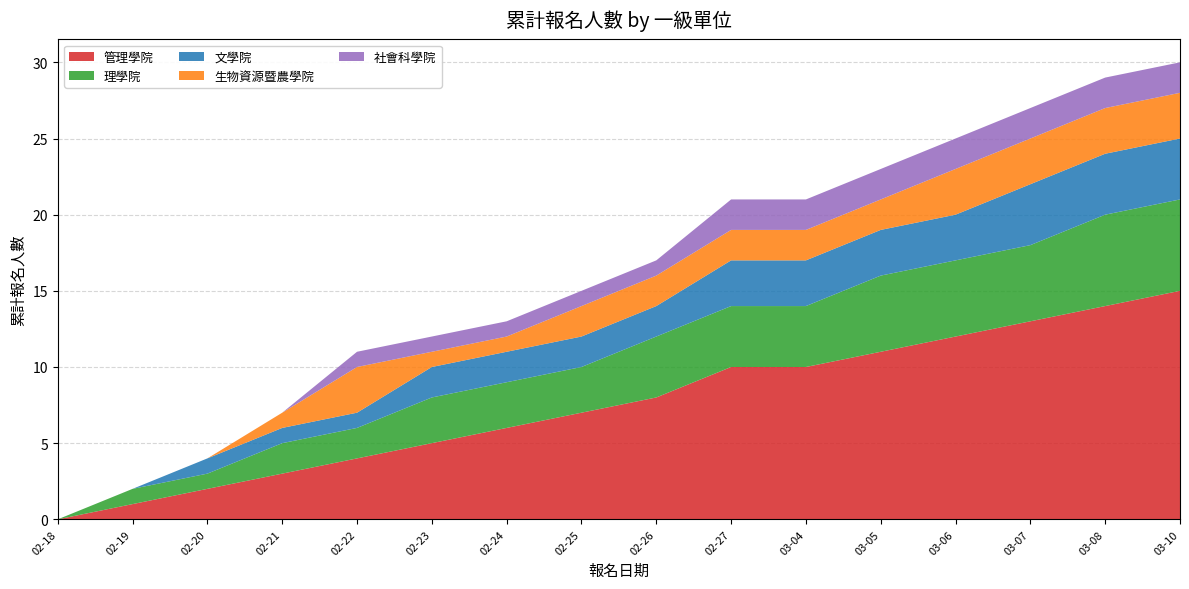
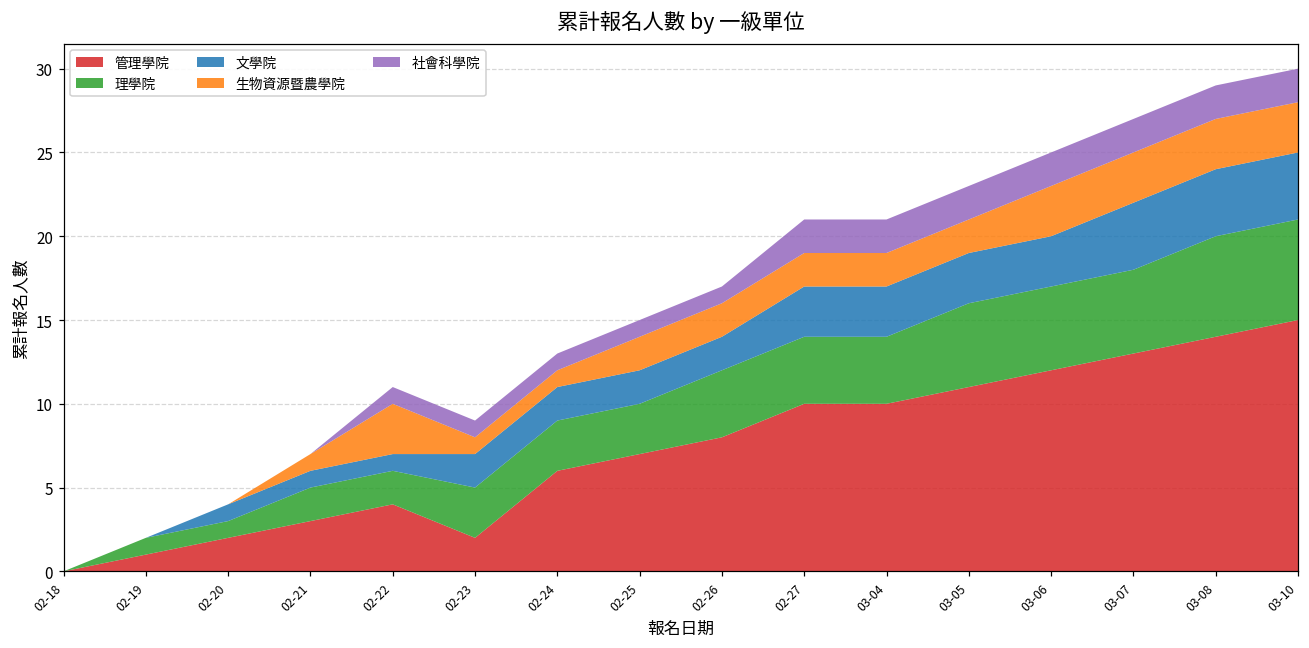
  {
    "管理學院": {
      "02-19": 1,
      "02-20": 2,
      "02-21": 3,
      "02-22": 4,
-     "02-23": 5,
+     "02-23": 2,
      "02-24": 6,
      "02-25": 7,
      "02-26": 8,
      "02-27": 10,
      "03-04": 10,
      "03-05": 11,
      "03-06": 12,
      "03-07": 13,
      "03-08": 14,
      "03-10": 15
    },
    "理學院": {
      "02-20": 1,
      "02-21": 2,
      "02-22": 2,
      "02-23": 3,
      "02-24": 3,
      "02-25": 3,
      "02-26": 4,
      "02-27": 4,
      "03-04": 4,
      "03-05": 5,
      "03-06": 5,
      "03-07": 5,
      "03-08": 6,
      "03-10": 6
    },
    "文學院": {
      "02-21": 1,
      "02-22": 1,
      "02-23": 2,
      "02-24": 2,
      "02-25": 2,
      "02-26": 2,
      "02-27": 3,
      "03-04": 3,
      "03-05": 3,
      "03-06": 3,
      "03-07": 4,
      "03-08": 4,
      "03-10": 4
    },
    "生物資源暨農學院": {
      "02-22": 3,
      "02-23": 1,
      "02-24": 1,
      "02-25": 2,
      "02-26": 2,
      "02-27": 2,
      "03-04": 2,
      "03-05": 2,
      "03-06": 3,
      "03-07": 3,
      "03-08": 3,
      "03-10": 3
    },
    "社會科學院": {
      "02-22": 1,
      "02-23": 1,
      "02-24": 1,
      "02-25": 1,
      "02-26": 1,
      "02-27": 2,
      "03-04": 2,
      "03-05": 2,
      "03-06": 2,
      "03-07": 2,
      "03-08": 2,
      "03-10": 2
    }
  }
